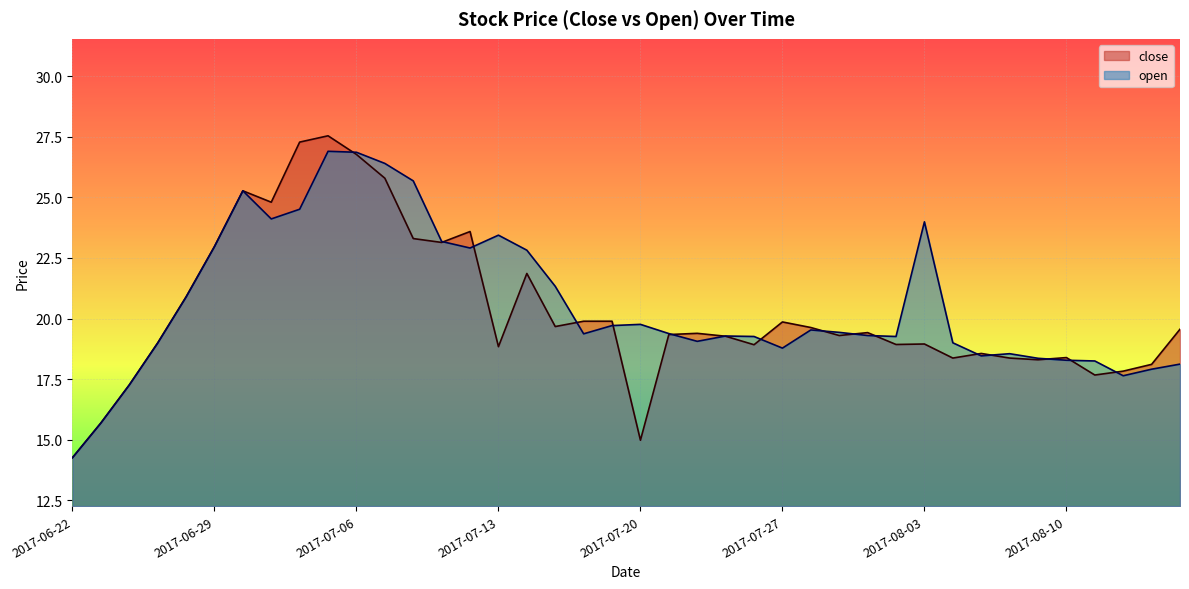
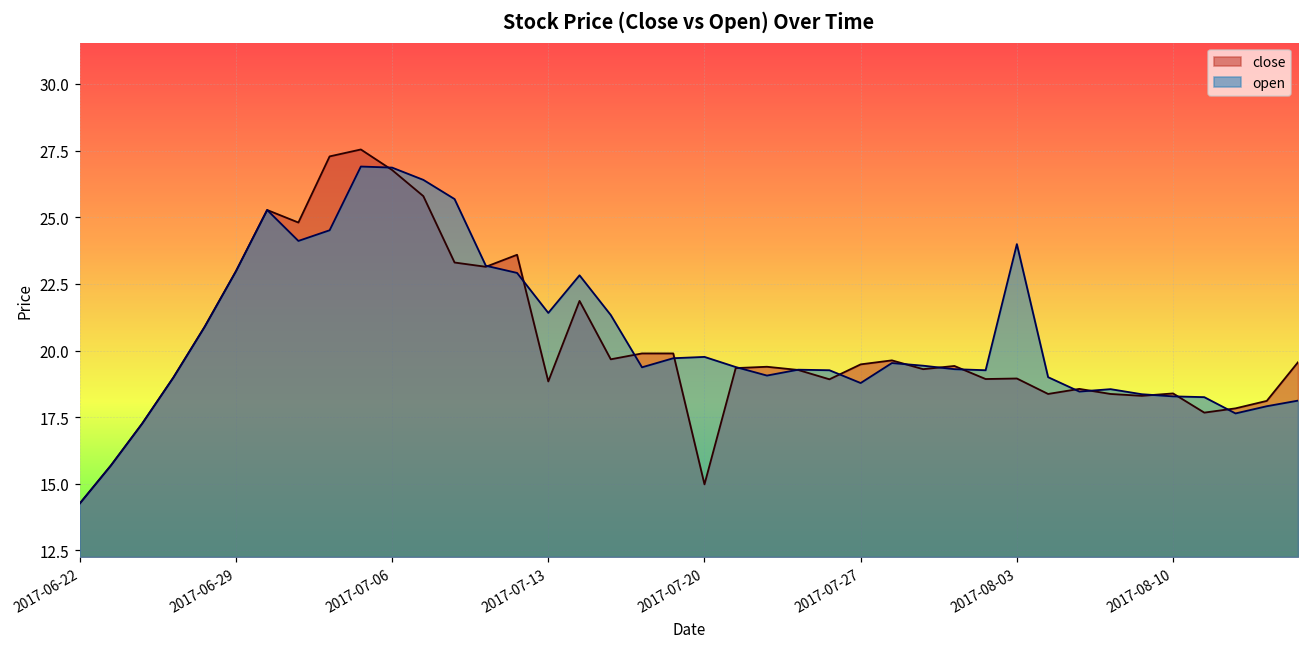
  {
    "close": {
      "2017-07-13": 18.8,
      "2017-07-20": 15.0,
-     "2017-07-27": 19.9,
+     "2017-07-27": 19.5,
      "2017-08-03": 19.0,
      "2017-08-10": 18.4
    },
    "open": {
-     "2017-07-13": 23.4,
+     "2017-07-13": 21.4,
      "2017-07-20": 19.8,
      "2017-07-27": 18.8,
      "2017-08-03": 24.0,
      "2017-08-10": 18.3
    }
  }
